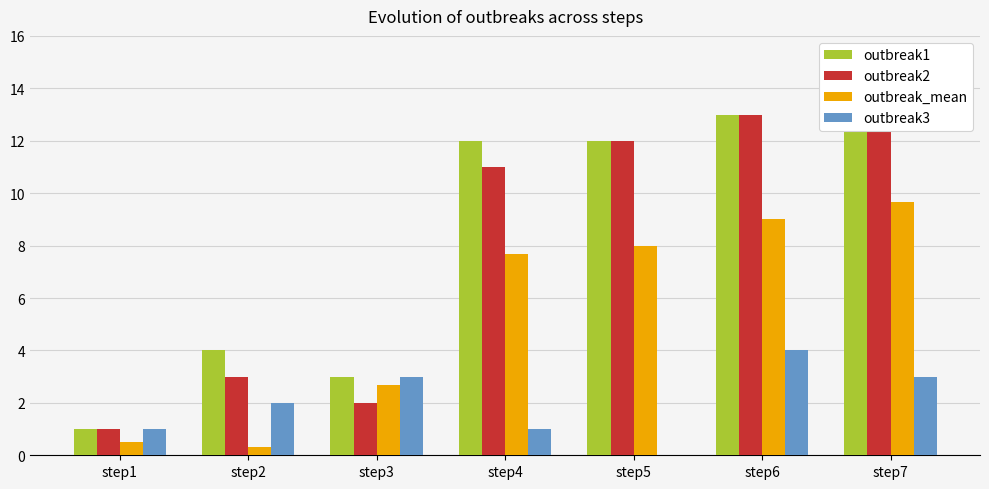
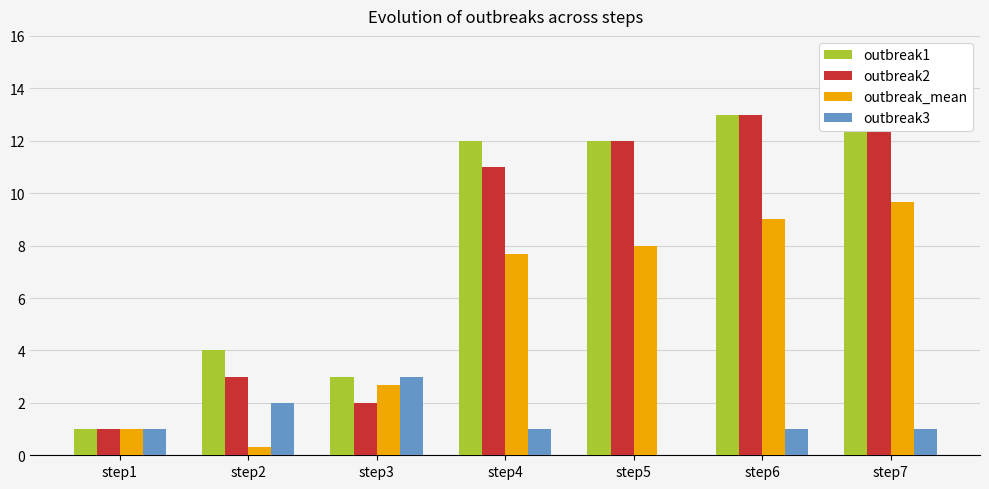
  {
    "outbreak1": {
      "step1": 1.0,
      "step2": 4.0,
      "step3": 3.0,
      "step4": 12.0,
      "step5": 12.0,
      "step6": 13.0
    },
    "outbreak2": {
      "step1": 1.0,
      "step2": 3.0,
      "step3": 2.0,
      "step4": 11.0,
      "step5": 12.0,
      "step6": 13.0
    },
    "outbreak_mean": {
-     "step1": 0.5,
+     "step1": 1.0,
      "step2": 0.3,
      "step3": 2.7,
      "step4": 7.7,
      "step5": 8.0,
      "step6": 9.0,
      "step7": 9.7
    },
    "outbreak3": {
      "step1": 1,
      "step2": 2,
      "step3": 3,
      "step4": 1,
      "step5": 0,
-     "step6": 4,
-     "step7": 3
+     "step6": 1,
+     "step7": 1
    }
  }
